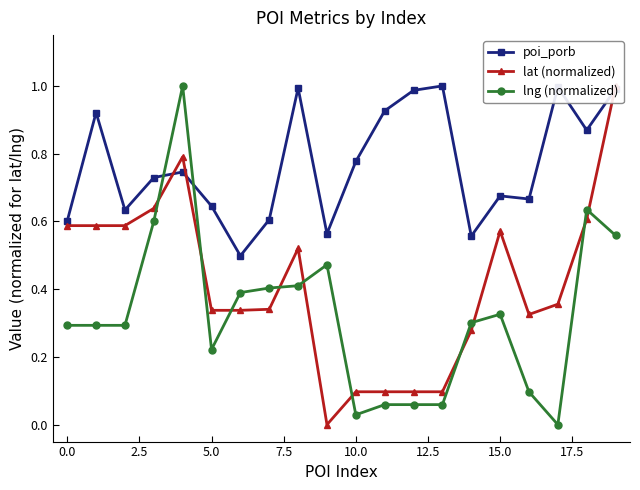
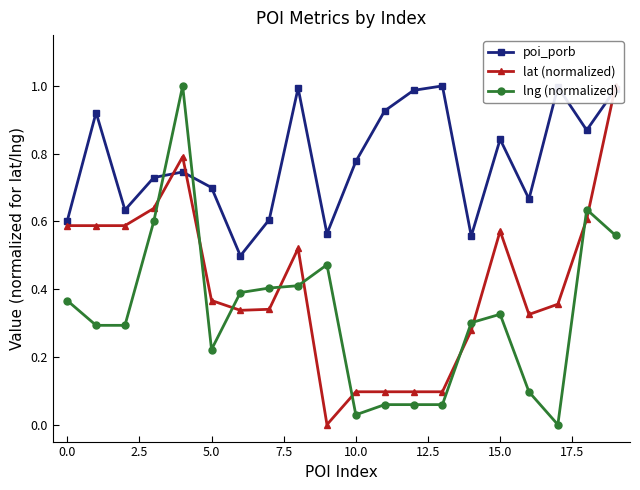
  {
    "poi_porb": {
      "0.0": 0.60,
-     "5.0": 0.65,
+     "5.0": 0.70,
      "10.0": 0.78,
-     "15.0": 0.68
+     "15.0": 0.84
    },
    "lat (normalized)": {
      "0.0": 0.59,
-     "5.0": 0.34,
+     "5.0": 0.37,
      "10.0": 0.10,
      "15.0": 0.57
    },
    "lng (normalized)": {
-     "0.0": 0.29,
+     "0.0": 0.37,
      "5.0": 0.22,
      "10.0": 0.03,
      "15.0": 0.33
    }
  }
